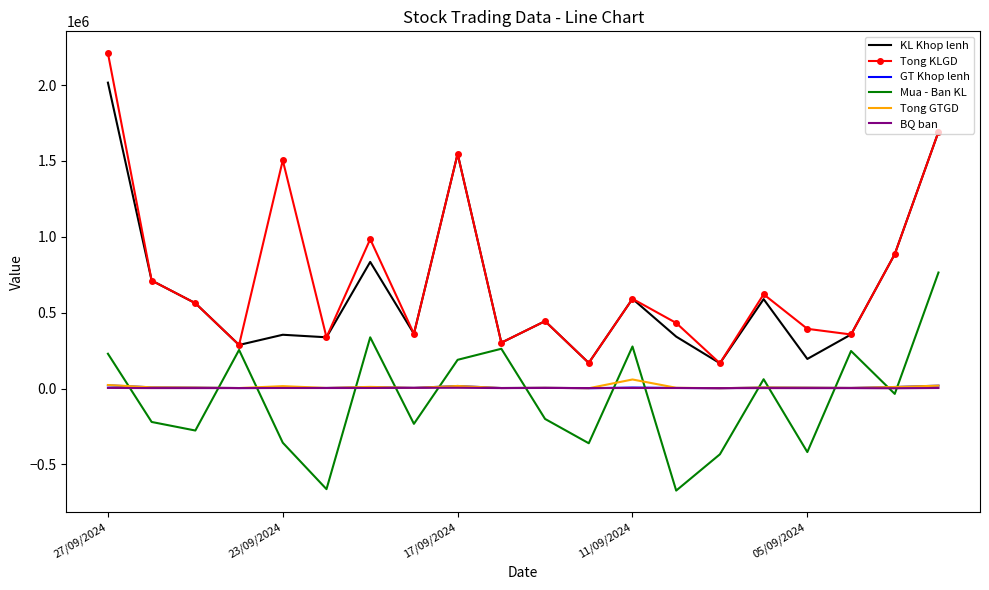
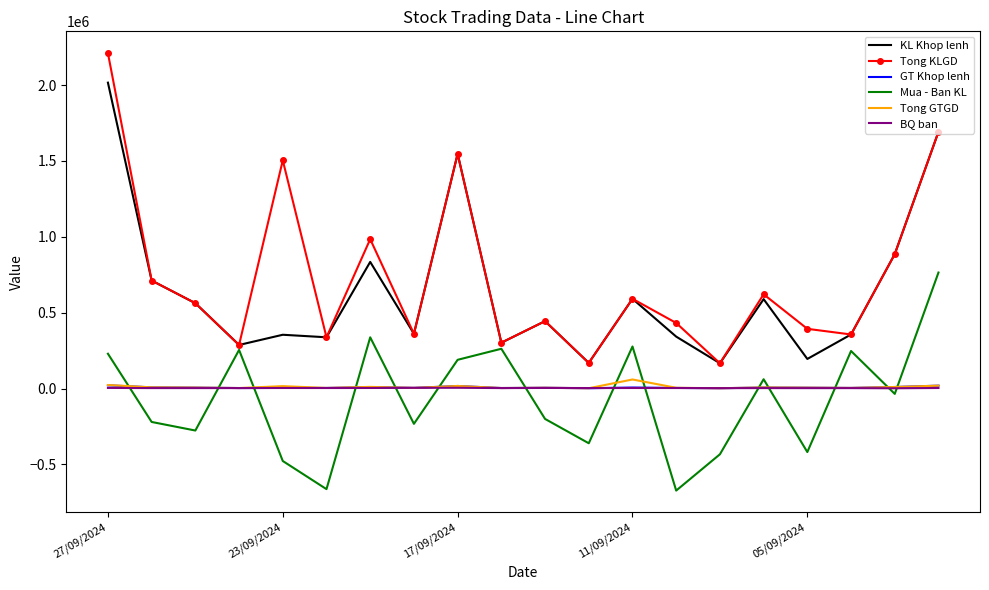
  {
    "KL Khop lenh": {
      "27/09/2024": 2020000,
      "23/09/2024": 350000,
      "05/09/2024": 190000
    },
    "Tong KLGD": {
      "27/09/2024": 2210000,
      "23/09/2024": 1500000,
      "05/09/2024": 390000
    },
    "Mua - Ban KL": {
      "27/09/2024": 230000,
-     "23/09/2024": -360000,
+     "23/09/2024": -480000,
      "17/09/2024": 190000,
      "11/09/2024": 280000,
      "05/09/2024": -420000
    },
    "Tong GTGD": {
      "11/09/2024": 60000
    },
    "BQ ban": {
      "27/09/2024": 0
    }
  }
